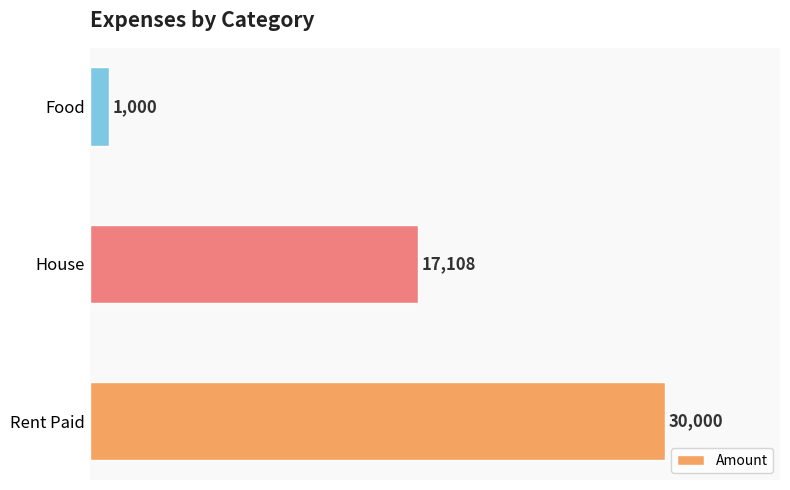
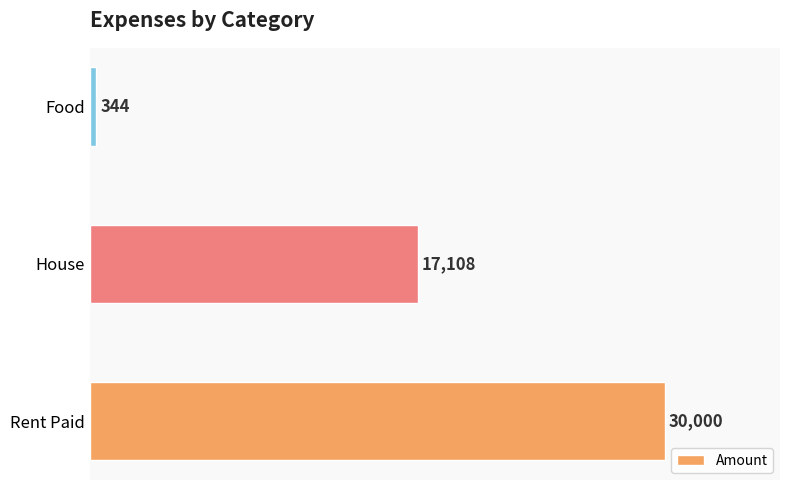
  {
-   "Food": "1,000",
+   "Food": "344",
    "House": "17,108",
    "Rent Paid": "30,000"
  }
